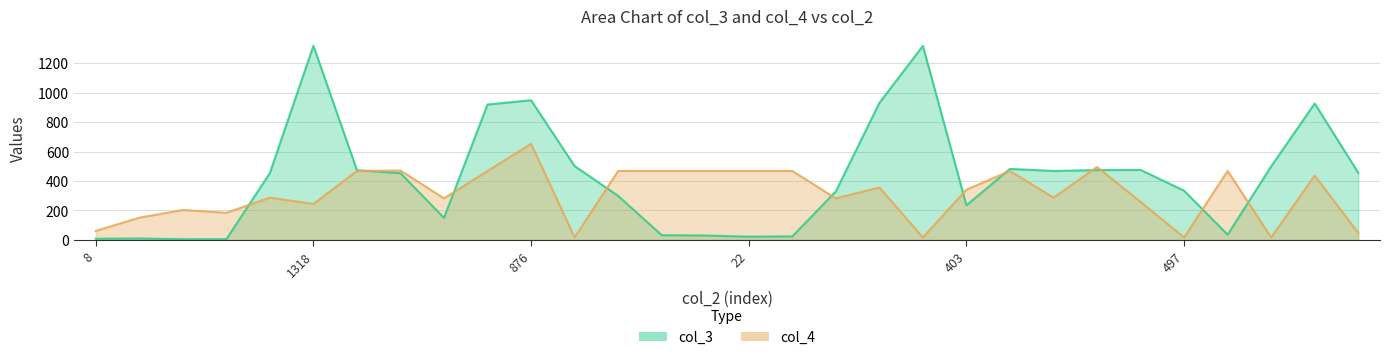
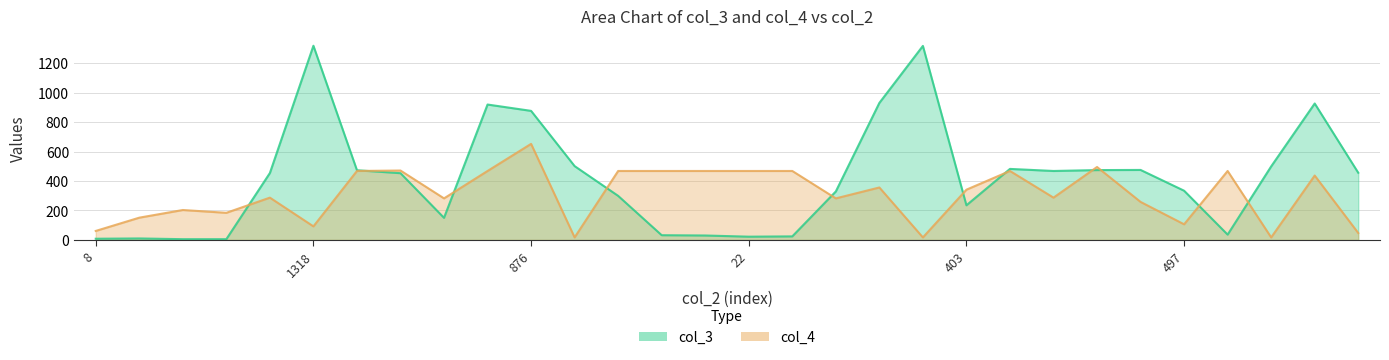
  {
    "col_3": {
      "1318": 1320,
-     "876": 950,
+     "876": 880,
      "403": 240,
      "497": 330
    },
    "col_4": {
-     "1318": 240,
+     "1318": 90,
      "876": 650,
      "403": 340,
-     "497": 20
+     "497": 110
    }
  }
